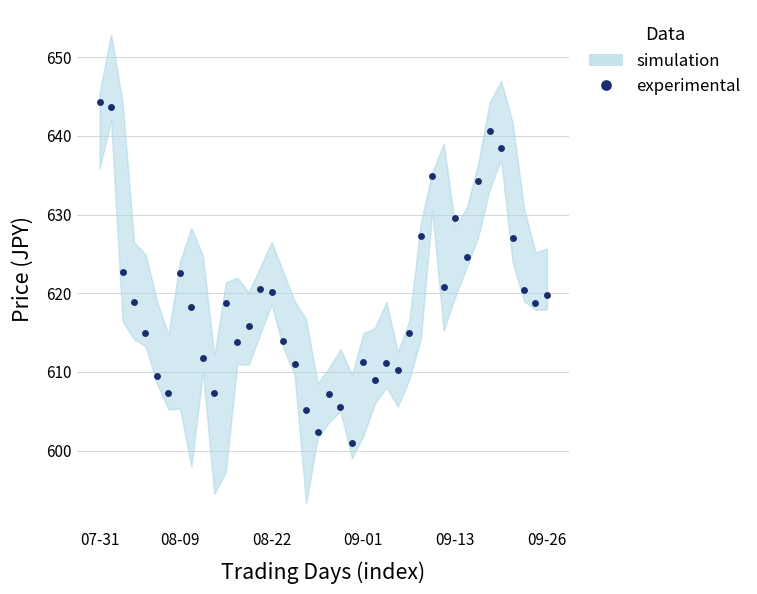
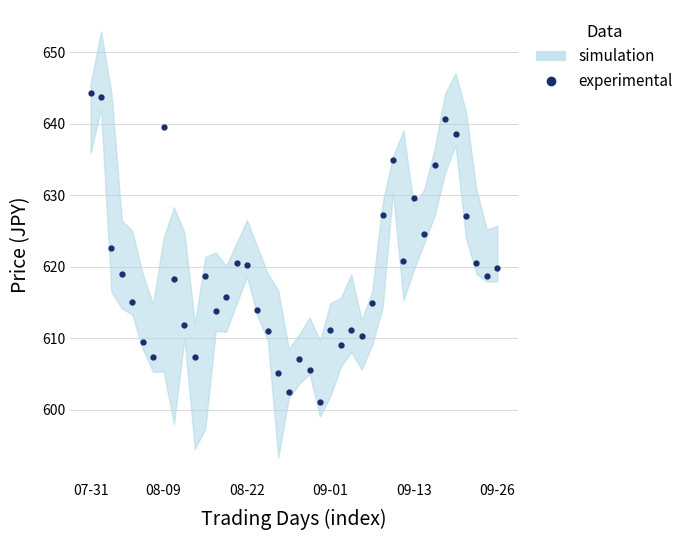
  {
    "experimental": {
      "07-31": 644,
-     "08-09": 623,
+     "08-09": 639,
      "08-22": 620,
      "09-01": 611,
      "09-13": 630,
      "09-26": 620
    }
  }
